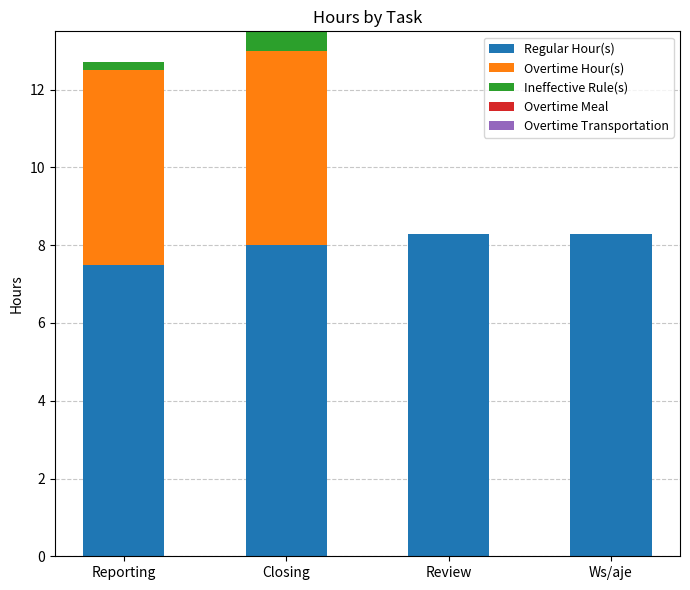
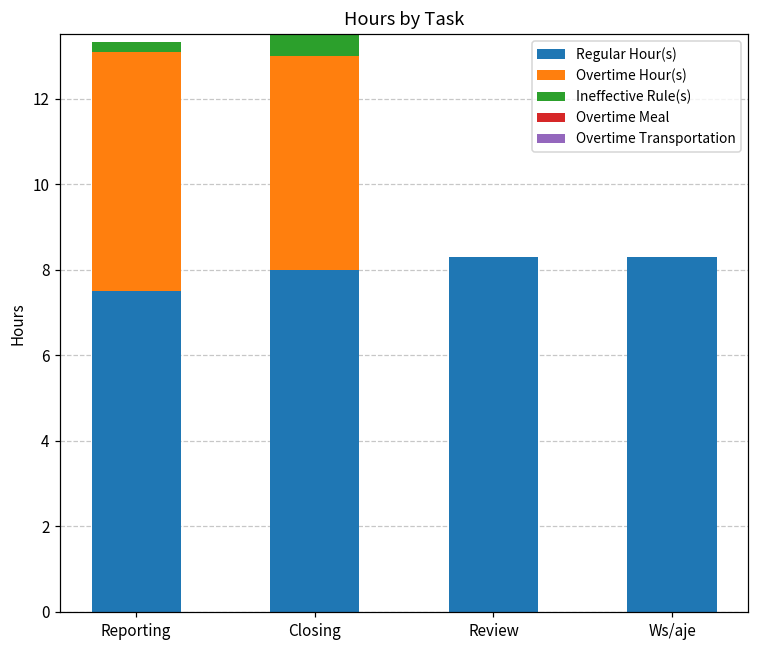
  {
    "Regular Hour(s)": {
      "Reporting": 7.5,
      "Closing": 8.0,
      "Review": 8.3,
      "Ws/aje": 8.3
    },
    "Overtime Hour(s)": {
-     "Reporting": 5.0,
+     "Reporting": 5.6,
      "Closing": 5.0,
      "Review": 0.0,
      "Ws/aje": 0.0
    },
    "Overtime Transportation": {
      "Review": 0.0,
      "Ws/aje": 0.0
    }
  }
